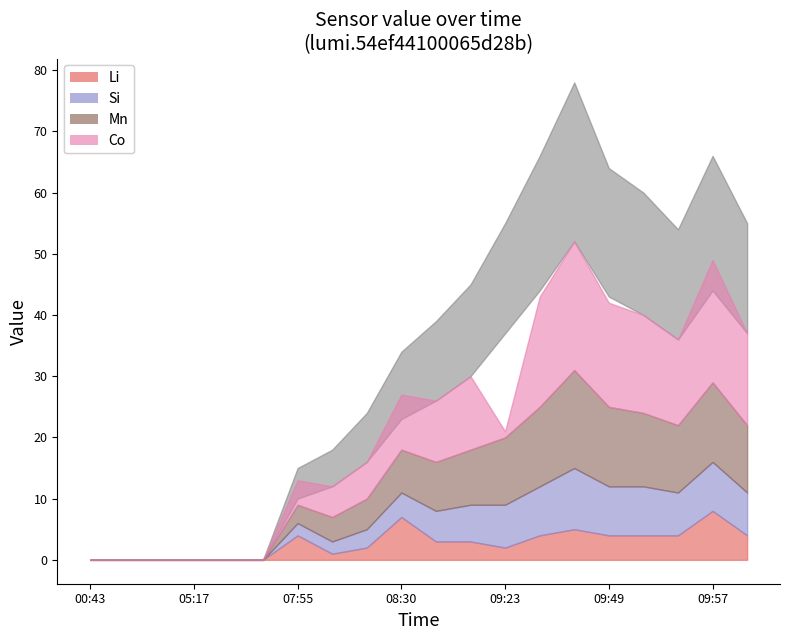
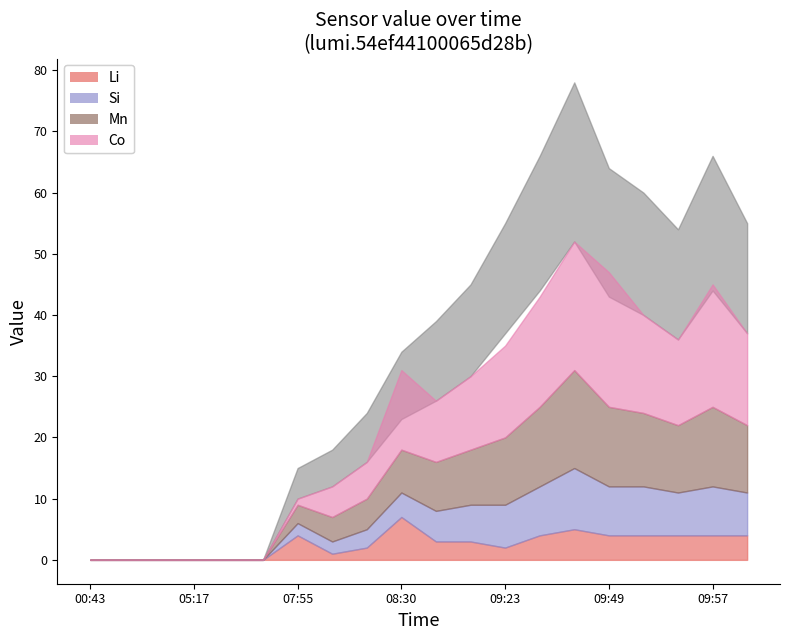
  {
    "Li": {
      "07:55": 4,
      "08:30": 7,
      "09:23": 2,
      "09:49": 4,
-     "09:57": 8
+     "09:57": 4
    },
    "Co": {
-     "07:55": 4,
-     "08:30": 9,
-     "09:23": 1,
-     "09:49": 17,
+     "07:55": 1,
+     "08:30": 13,
+     "09:23": 15,
+     "09:49": 22,
      "09:57": 20
    }
  }
